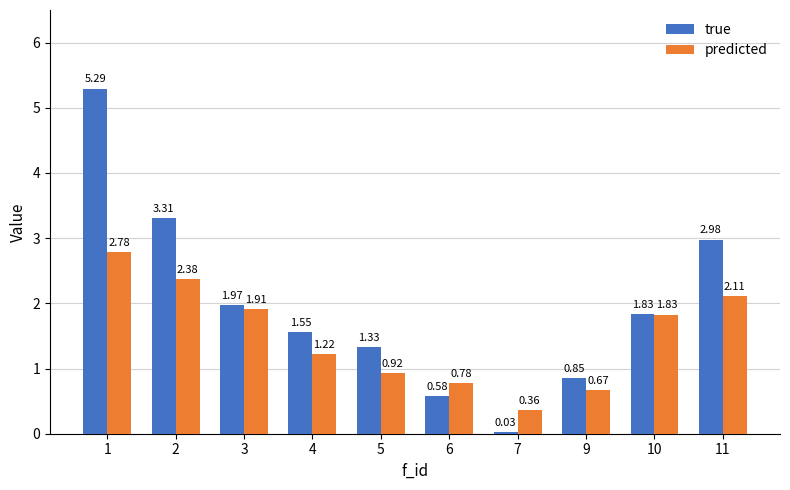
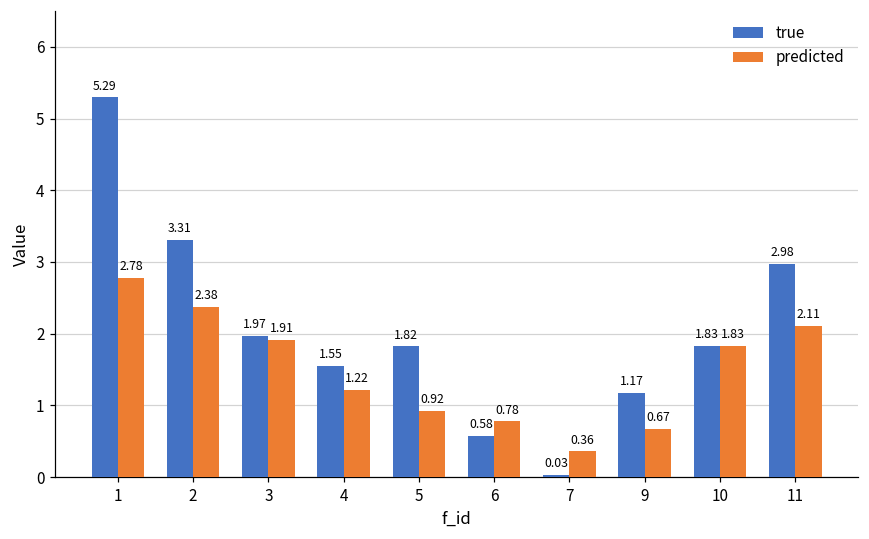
  {
    "true": {
      "1": 5.29,
      "2": 3.31,
      "3": 1.97,
      "4": 1.55,
-     "5": 1.33,
+     "5": 1.82,
      "6": 0.58,
      "7": 0.03,
-     "9": 0.85,
+     "9": 1.17,
      "10": 1.83,
      "11": 2.98
    },
    "predicted": {
      "1": 2.78,
      "2": 2.38,
      "3": 1.91,
      "4": 1.22,
      "5": 0.92,
      "6": 0.78,
      "7": 0.36,
      "9": 0.67,
      "10": 1.83,
      "11": 2.11
    }
  }
